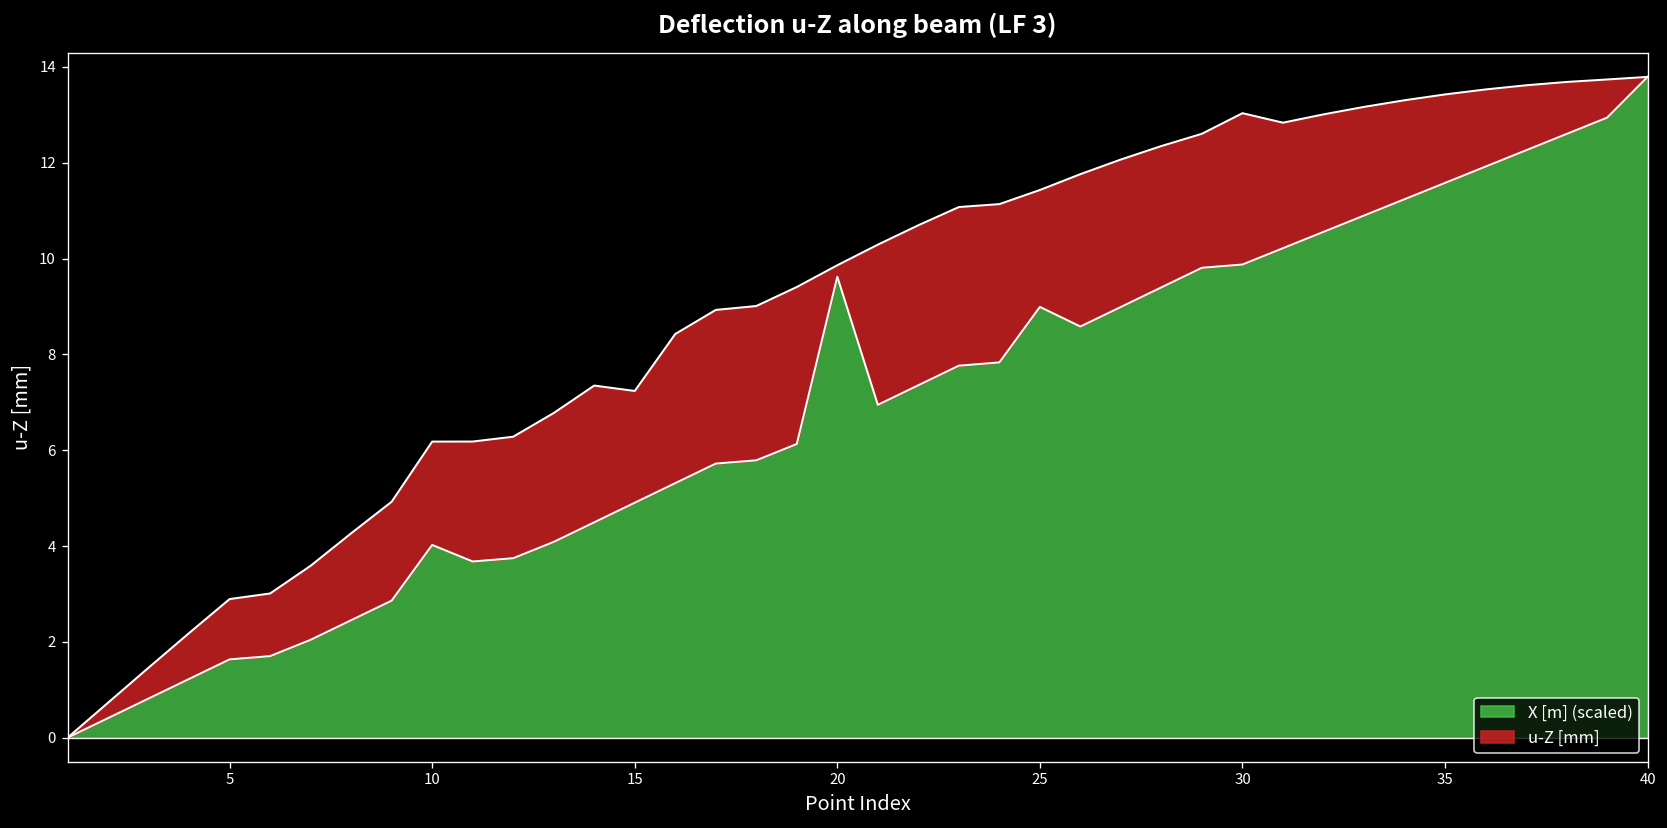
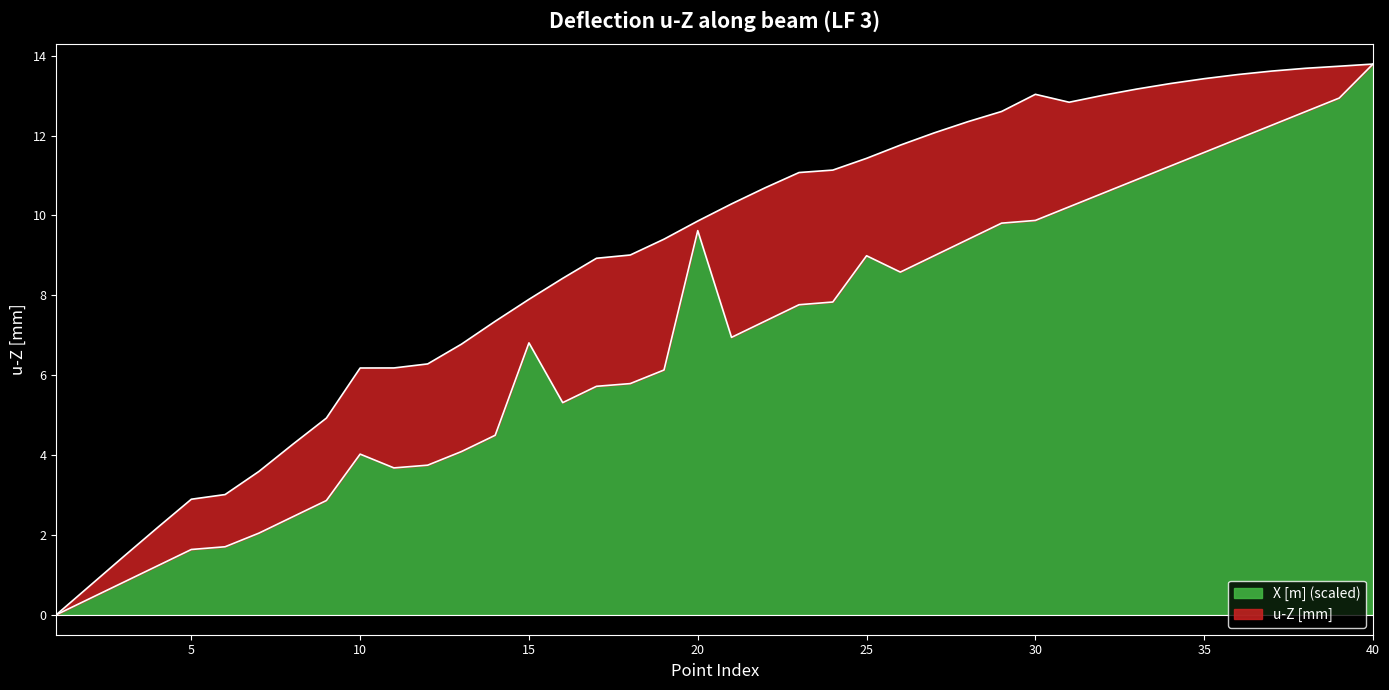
  {
    "u-Z [mm]": {
      "5": 2.9,
      "10": 6.2,
-     "15": 7.2,
+     "15": 7.9,
      "20": 9.9,
      "25": 11.4,
      "30": 13.0,
      "35": 13.4
    },
    "X [m] (scaled)": {
      "5": 1.6,
      "10": 4.0,
-     "15": 4.9,
+     "15": 6.8,
      "20": 9.6,
      "25": 9.0,
      "30": 9.9,
      "35": 11.6
    }
  }
